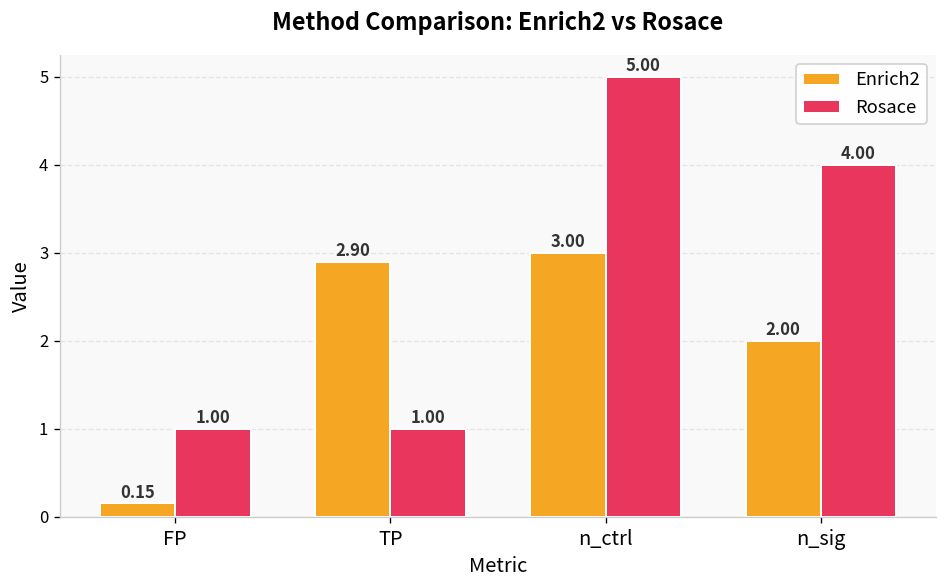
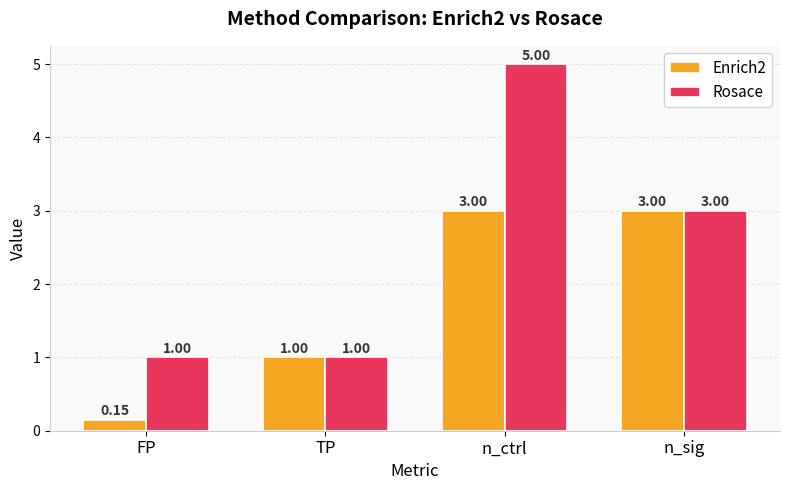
  {
    "Enrich2": {
      "FP": 0.15,
-     "TP": 2.90,
+     "TP": 1.00,
      "n_ctrl": 3.00,
-     "n_sig": 2.00
+     "n_sig": 3.00
    },
    "Rosace": {
      "FP": 1.00,
      "TP": 1.00,
      "n_ctrl": 5.00,
-     "n_sig": 4.00
+     "n_sig": 3.00
    }
  }
